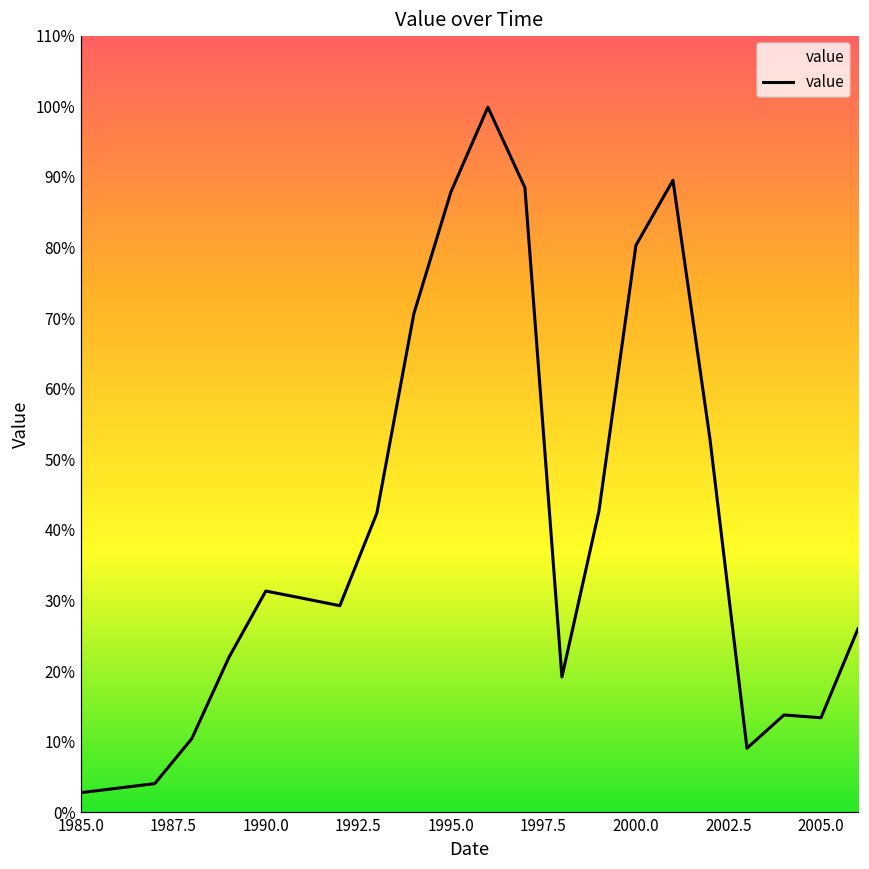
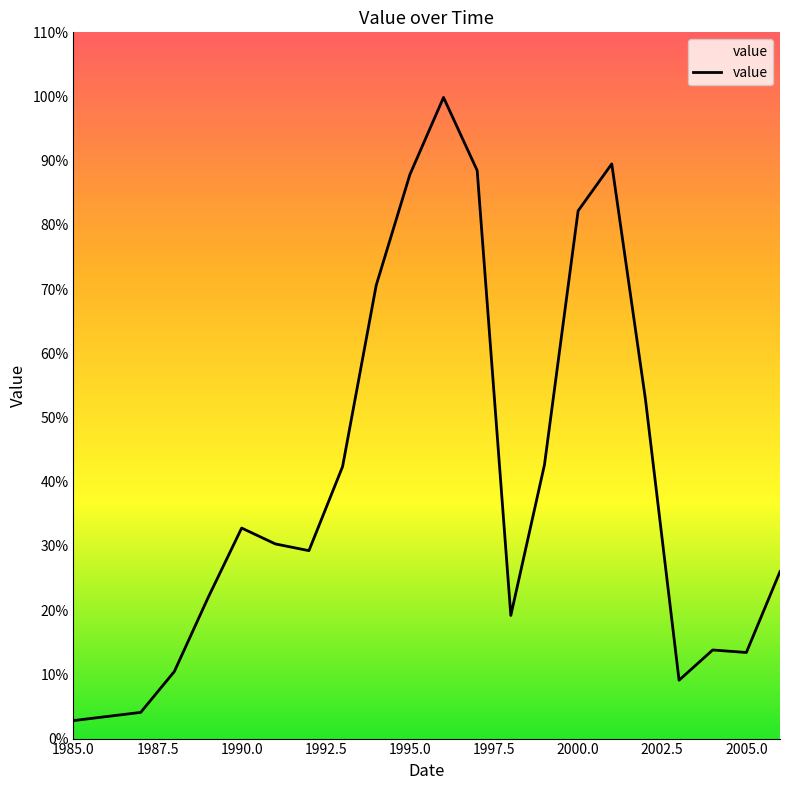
  {
    "1985.0": "3%",
-   "1990.0": "31%",
+   "1990.0": "33%",
    "1995.0": "88%",
-   "2000.0": "80%",
+   "2000.0": "82%",
    "2005.0": "13%"
  }
